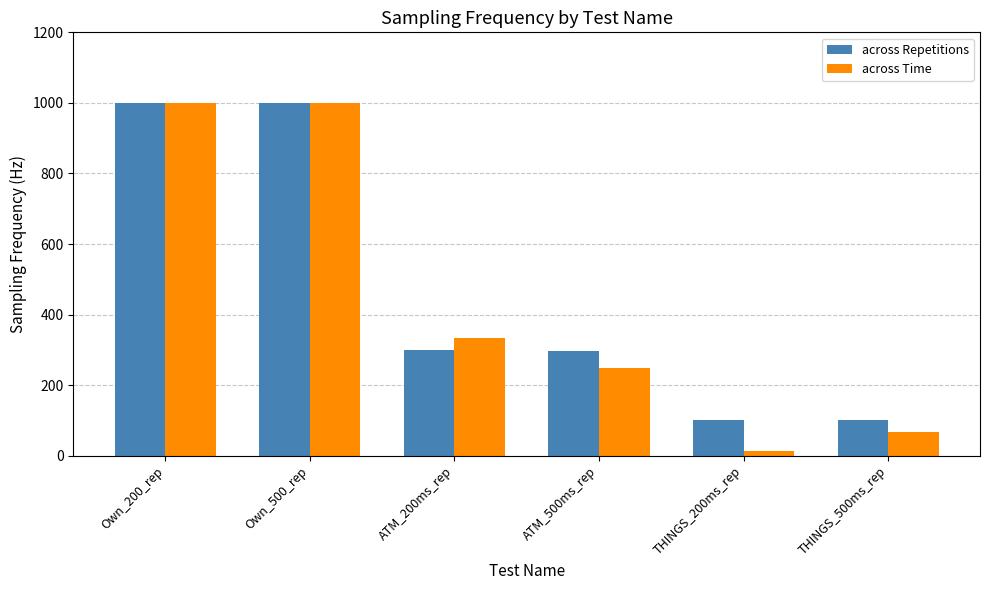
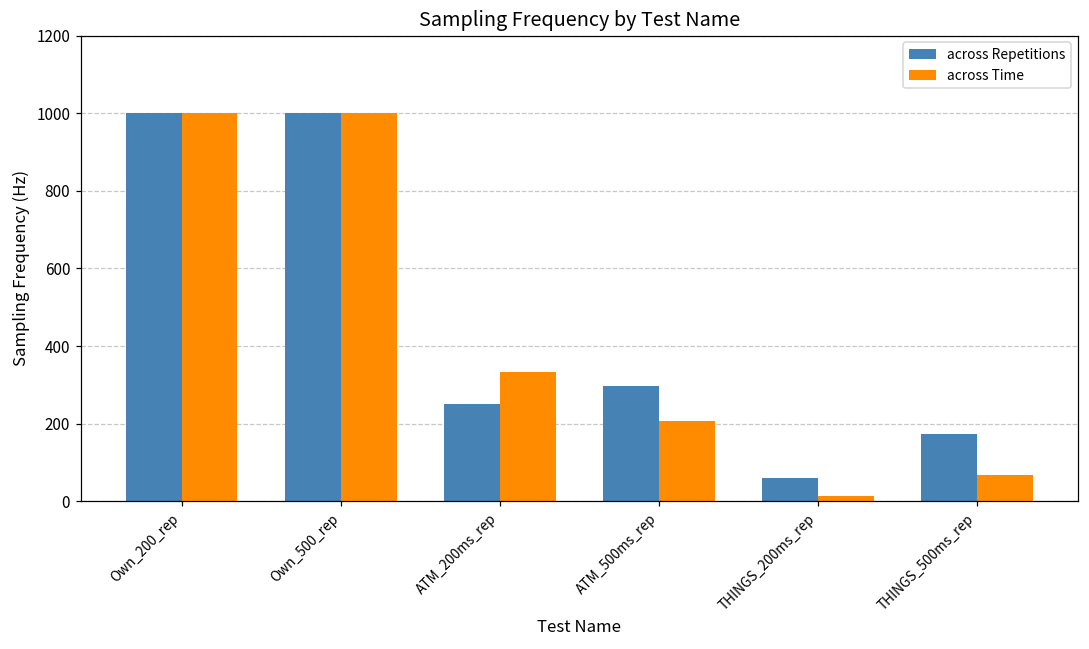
  {
    "across Repetitions": {
      "Own_200_rep": 1000,
      "Own_500_rep": 1000,
-     "ATM_200ms_rep": 300,
+     "ATM_200ms_rep": 250,
      "ATM_500ms_rep": 300,
-     "THINGS_200ms_rep": 100,
-     "THINGS_500ms_rep": 100
+     "THINGS_200ms_rep": 60,
+     "THINGS_500ms_rep": 170
    },
    "across Time": {
      "Own_200_rep": 1000,
      "Own_500_rep": 1000,
      "ATM_200ms_rep": 330,
-     "ATM_500ms_rep": 250,
+     "ATM_500ms_rep": 210,
      "THINGS_200ms_rep": 10,
      "THINGS_500ms_rep": 70
    }
  }
